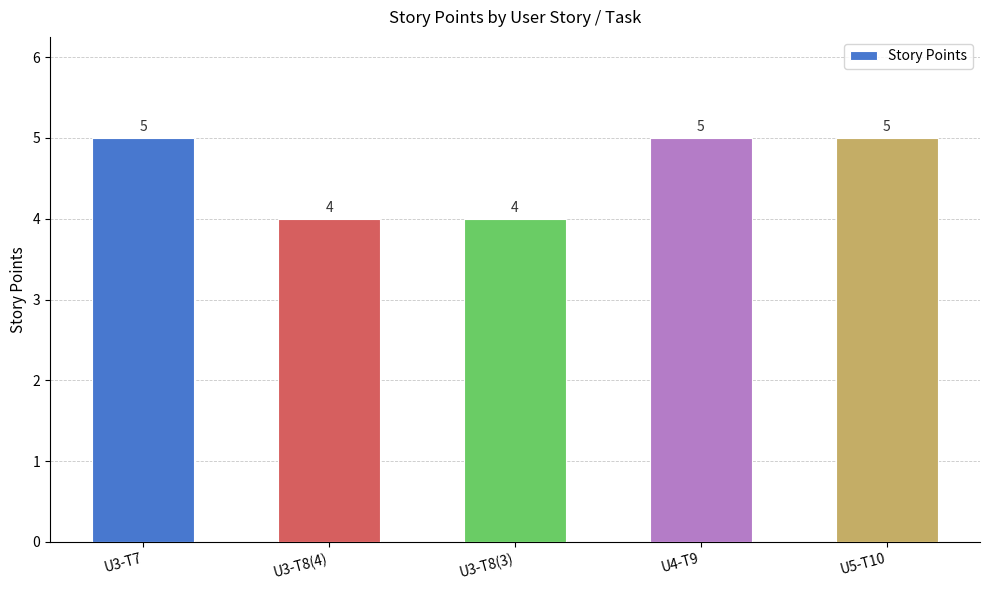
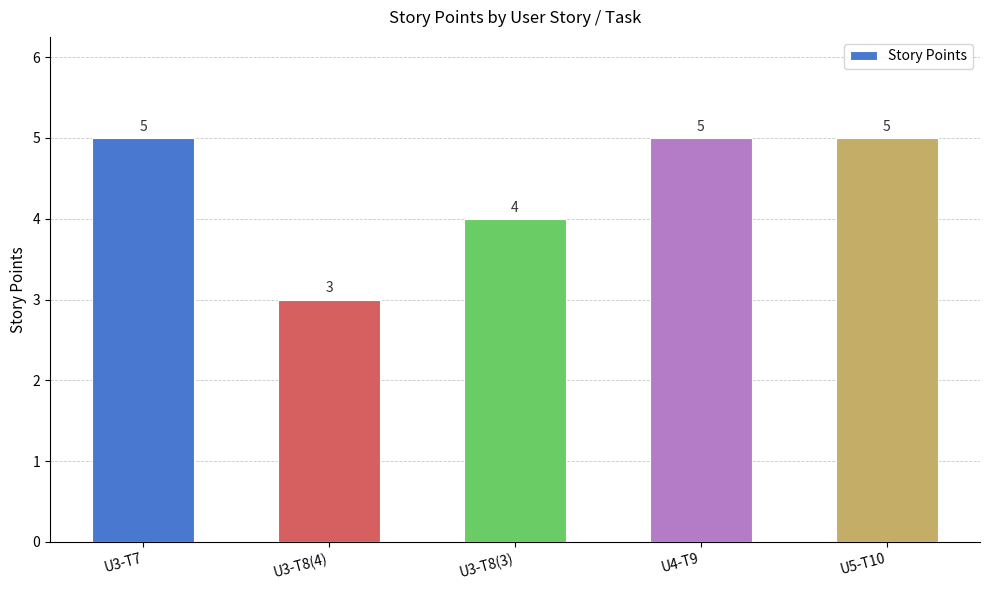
  {
    "U3-T7": 5,
-   "U3-T8(4)": 4,
+   "U3-T8(4)": 3,
    "U3-T8(3)": 4,
    "U4-T9": 5,
    "U5-T10": 5
  }
